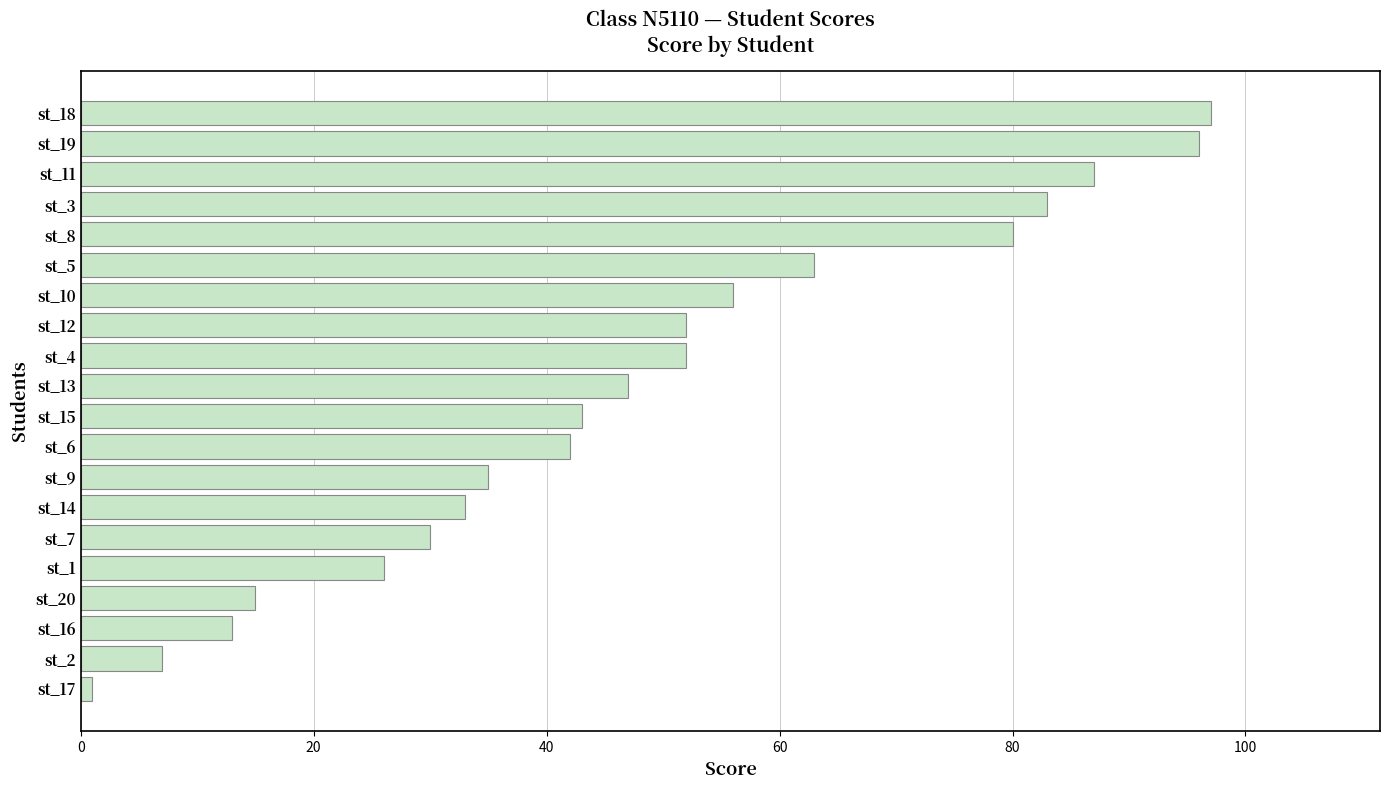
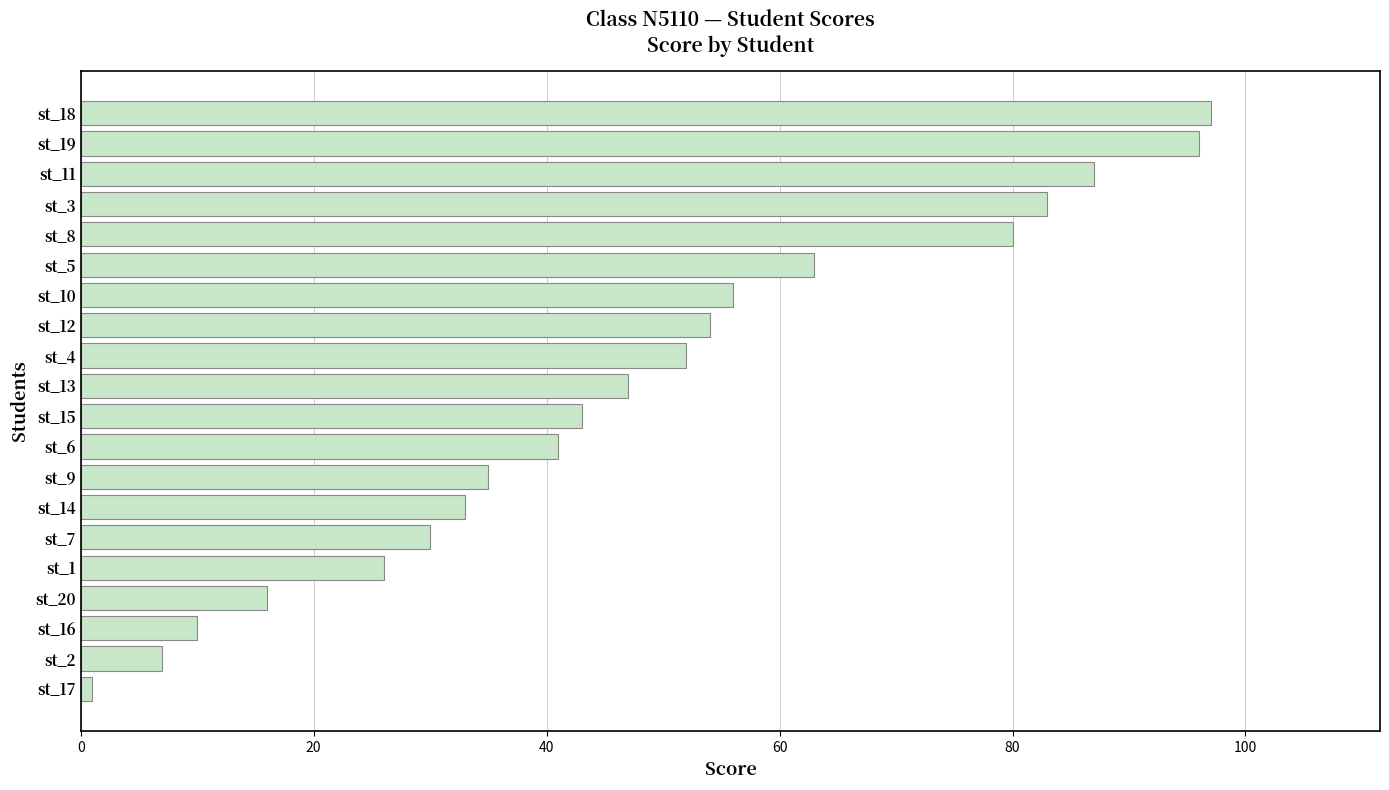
  {
    "st_18": 97,
    "st_19": 96,
    "st_11": 87,
    "st_3": 83,
    "st_8": 80,
    "st_5": 63,
    "st_10": 56,
-   "st_12": 52,
+   "st_12": 54,
    "st_4": 52,
    "st_13": 47,
    "st_15": 43,
-   "st_6": 42,
+   "st_6": 41,
    "st_9": 35,
    "st_14": 33,
    "st_7": 30,
    "st_1": 26,
-   "st_20": 15,
-   "st_16": 13,
+   "st_20": 16,
+   "st_16": 10,
    "st_2": 7,
    "st_17": 1
  }
